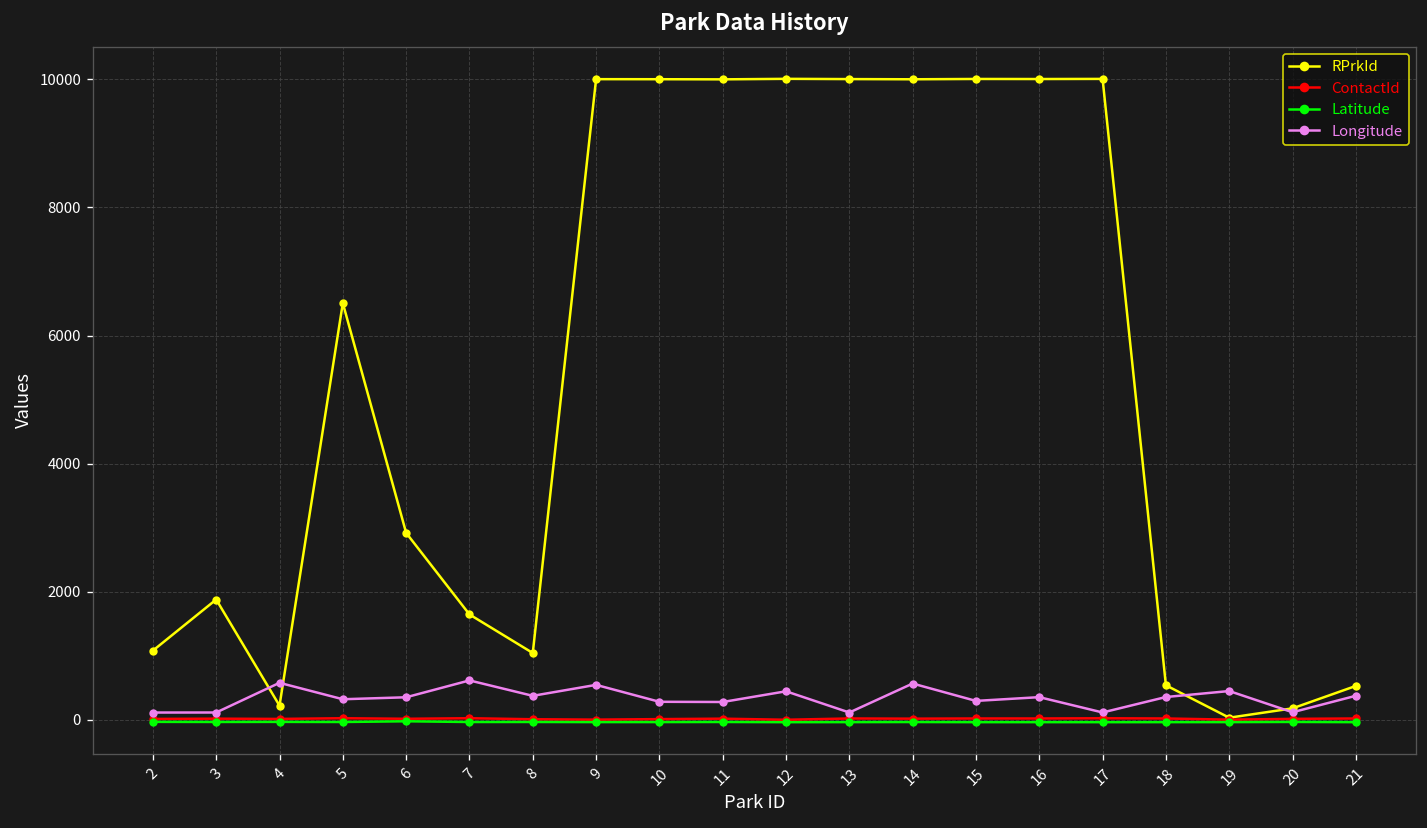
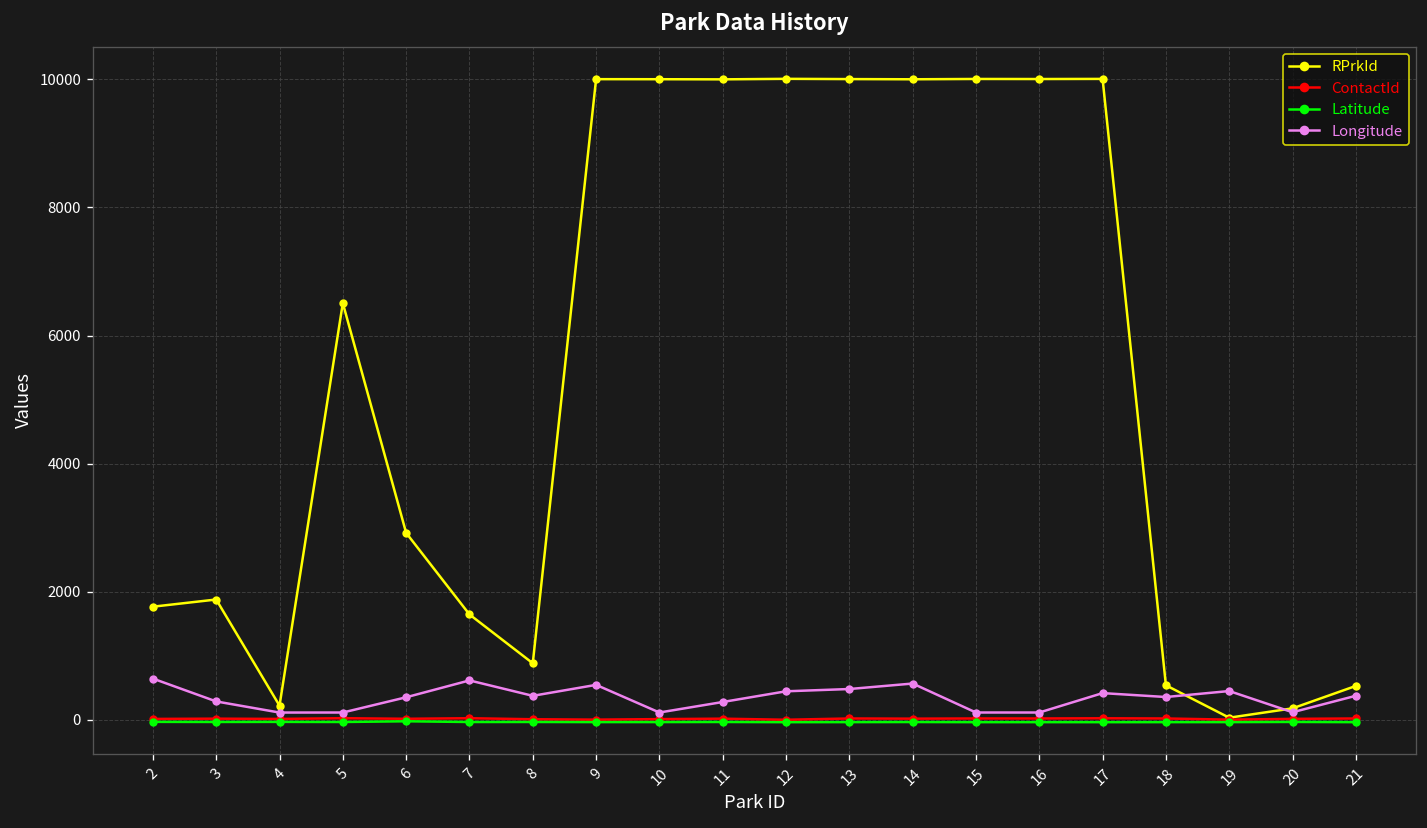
  {
    "RPrkId": {
-     "2": 1100,
+     "2": 1800,
      "3": 1900,
      "4": 200,
      "5": 6500,
      "6": 2900,
      "7": 1600,
-     "8": 1000,
+     "8": 900,
      "9": 10000,
      "10": 10000,
      "11": 10000,
      "12": 10000,
      "13": 10000,
      "14": 10000,
      "15": 10000,
      "16": 10000,
      "17": 10000,
      "18": 500,
      "20": 200,
      "21": 500
    },
    "ContactId": {
      "3": 0,
      "5": 0,
      "7": 0,
      "11": 0,
      "13": 0,
      "14": 0,
      "15": 0,
      "16": 0,
      "17": 0,
      "18": 0,
      "20": 0,
      "21": 0
    },
    "Latitude": {
      "3": 0,
      "5": 0,
      "7": 0,
      "11": 0,
      "13": 0,
      "14": 0,
      "15": 0,
      "16": 0,
      "17": 0,
      "18": 0,
      "20": 0,
      "21": 0
    },
    "Longitude": {
-     "2": 100,
-     "3": 100,
-     "4": 600,
-     "5": 300,
+     "2": 600,
+     "3": 300,
+     "4": 100,
+     "5": 100,
      "6": 400,
      "7": 600,
      "8": 400,
      "9": 500,
-     "10": 300,
+     "10": 100,
      "11": 300,
      "12": 400,
-     "13": 100,
+     "13": 500,
      "14": 600,
-     "15": 300,
-     "16": 400,
-     "17": 100,
+     "15": 100,
+     "16": 100,
+     "17": 400,
      "18": 400,
      "19": 500,
      "20": 100,
      "21": 400
    }
  }
